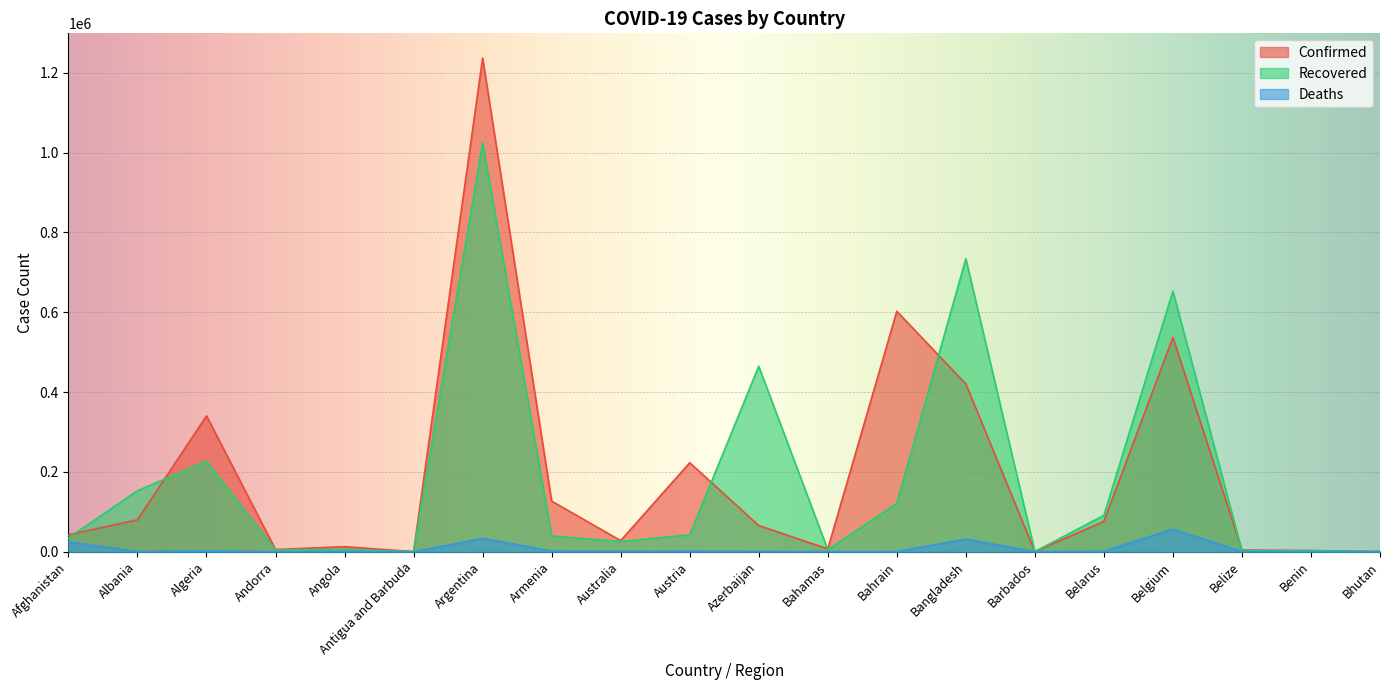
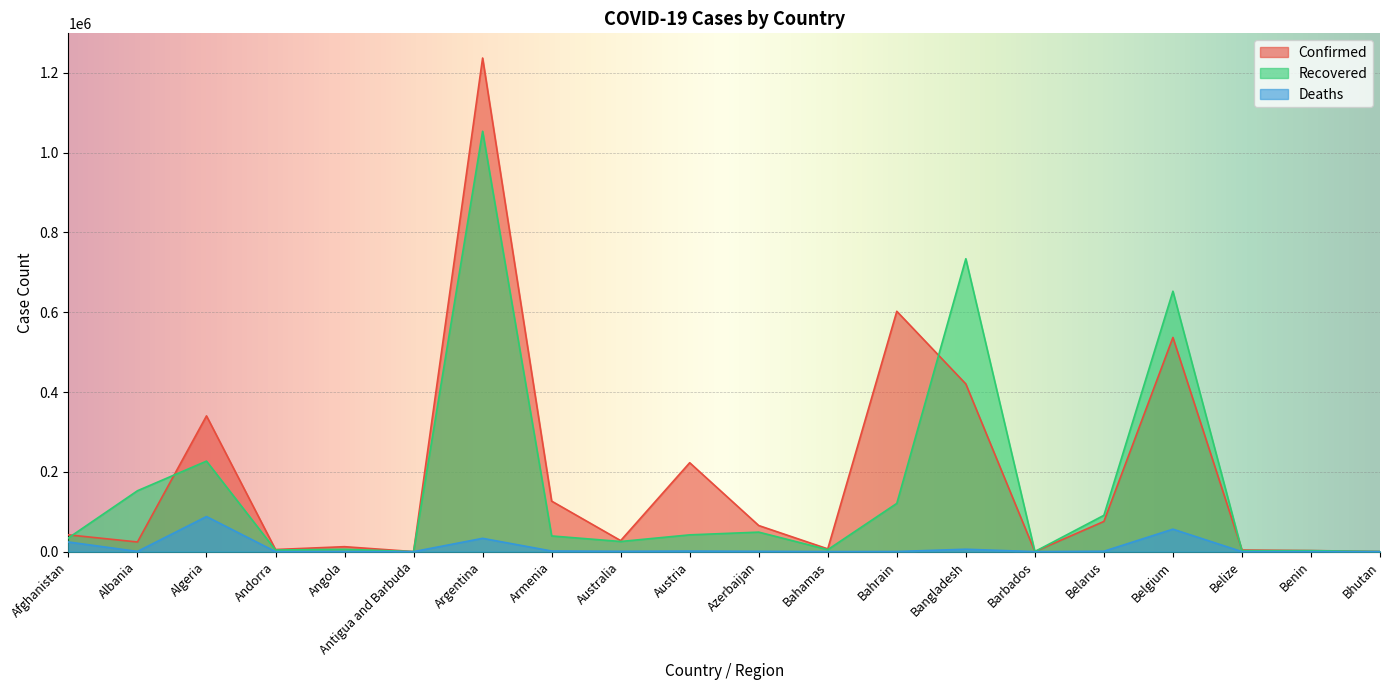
  {
    "Confirmed": {
      "Afghanistan": 40000,
-     "Albania": 80000,
+     "Albania": 20000,
      "Algeria": 340000,
      "Angola": 10000,
      "Argentina": 1240000,
      "Armenia": 130000,
      "Austria": 220000,
      "Azerbaijan": 70000,
      "Bahrain": 600000,
      "Bangladesh": 420000,
      "Belarus": 80000,
      "Belgium": 540000
    },
    "Recovered": {
      "Afghanistan": 30000,
      "Albania": 150000,
      "Algeria": 230000,
-     "Argentina": 1020000,
+     "Argentina": 1050000,
      "Armenia": 40000,
      "Austria": 40000,
-     "Azerbaijan": 460000,
+     "Azerbaijan": 50000,
      "Bahrain": 120000,
      "Bangladesh": 730000,
      "Belarus": 90000,
      "Belgium": 650000
    },
    "Deaths": {
      "Afghanistan": 20000,
      "Albania": 0,
-     "Algeria": 0,
+     "Algeria": 90000,
      "Argentina": 30000,
      "Armenia": 0,
      "Australia": 0,
      "Austria": 0,
      "Azerbaijan": 0,
      "Bahrain": 0,
-     "Bangladesh": 30000,
+     "Bangladesh": 10000,
      "Belarus": 0,
      "Belgium": 60000
    }
  }
